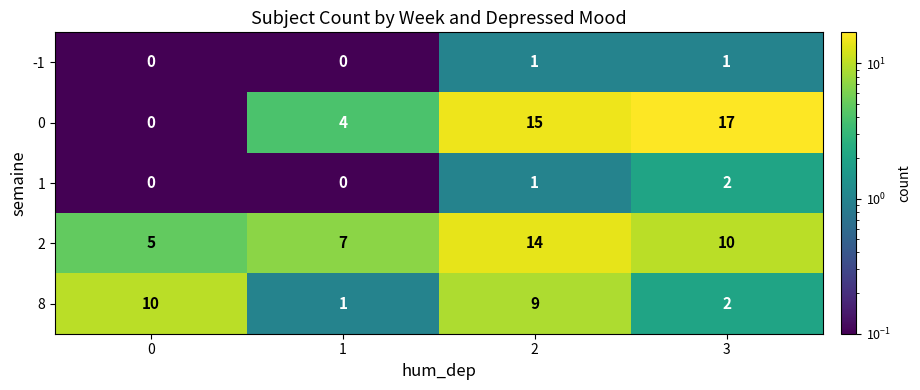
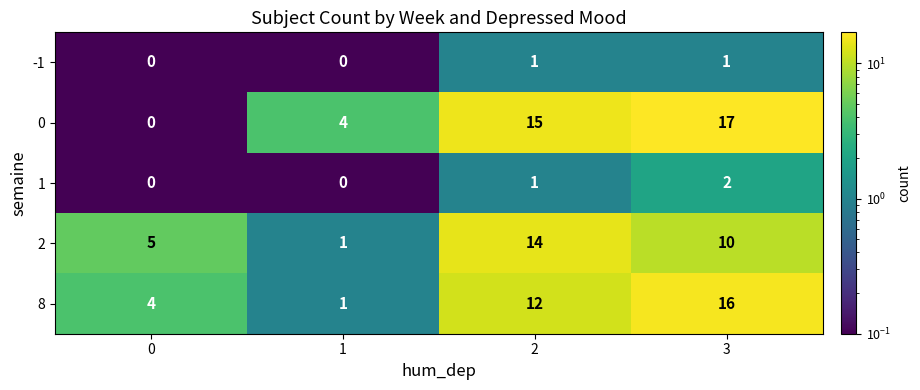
  {
    "-1": {
      "0": 0,
      "1": 0,
      "2": 1,
      "3": 1
    },
    "0": {
      "0": 0,
      "1": 4,
      "2": 15,
      "3": 17
    },
    "1": {
      "0": 0,
      "1": 0,
      "2": 1,
      "3": 2
    },
    "2": {
      "0": 5,
-     "1": 7,
+     "1": 1,
      "2": 14,
      "3": 10
    },
    "8": {
-     "0": 10,
+     "0": 4,
      "1": 1,
-     "2": 9,
-     "3": 2
+     "2": 12,
+     "3": 16
    }
  }
